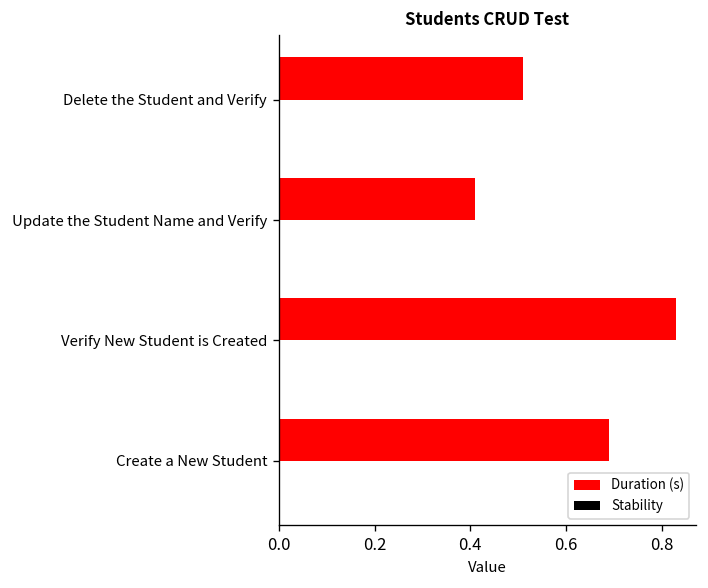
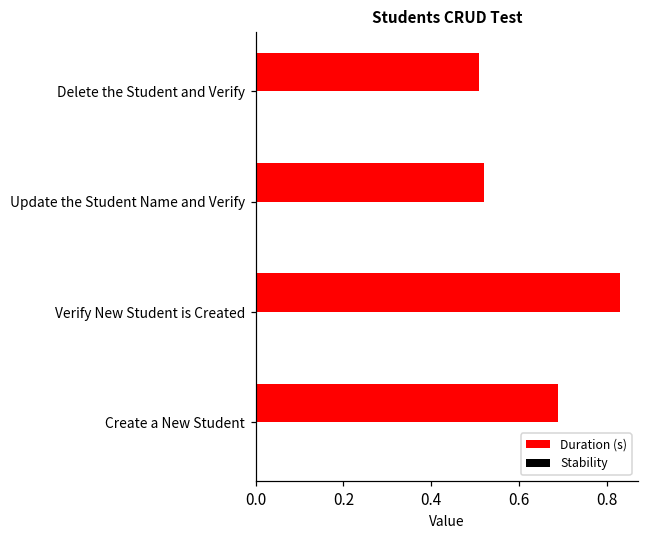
  {
    "Duration (s)": {
      "Delete the Student and Verify": 0.51,
-     "Update the Student Name and Verify": 0.41,
+     "Update the Student Name and Verify": 0.52,
      "Verify New Student is Created": 0.83,
      "Create a New Student": 0.69
    },
    "Stability": {
      "Delete the Student and Verify": 0.00,
      "Update the Student Name and Verify": 0.00,
      "Verify New Student is Created": 0.00,
      "Create a New Student": 0.00
    }
  }
